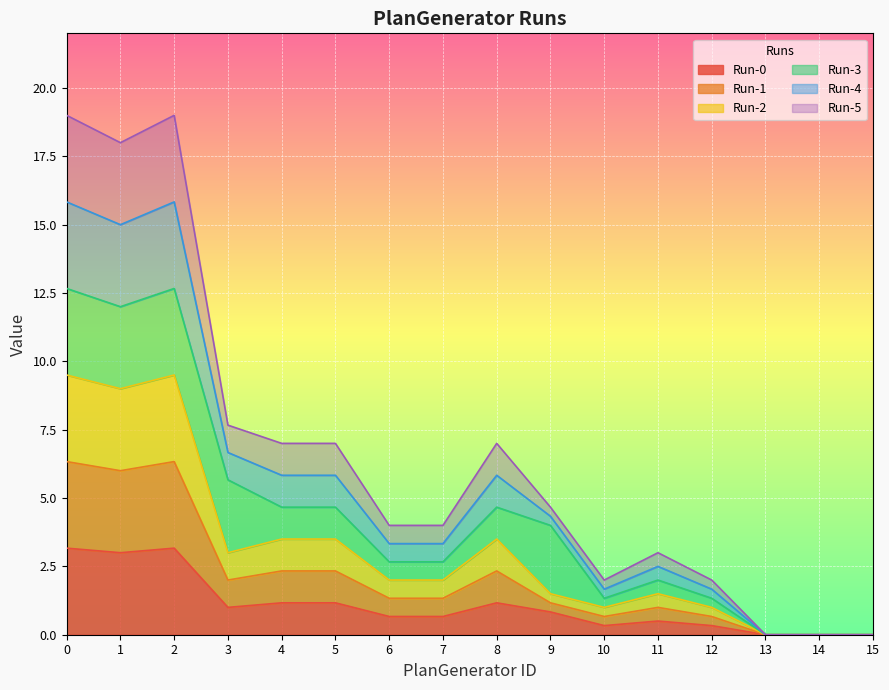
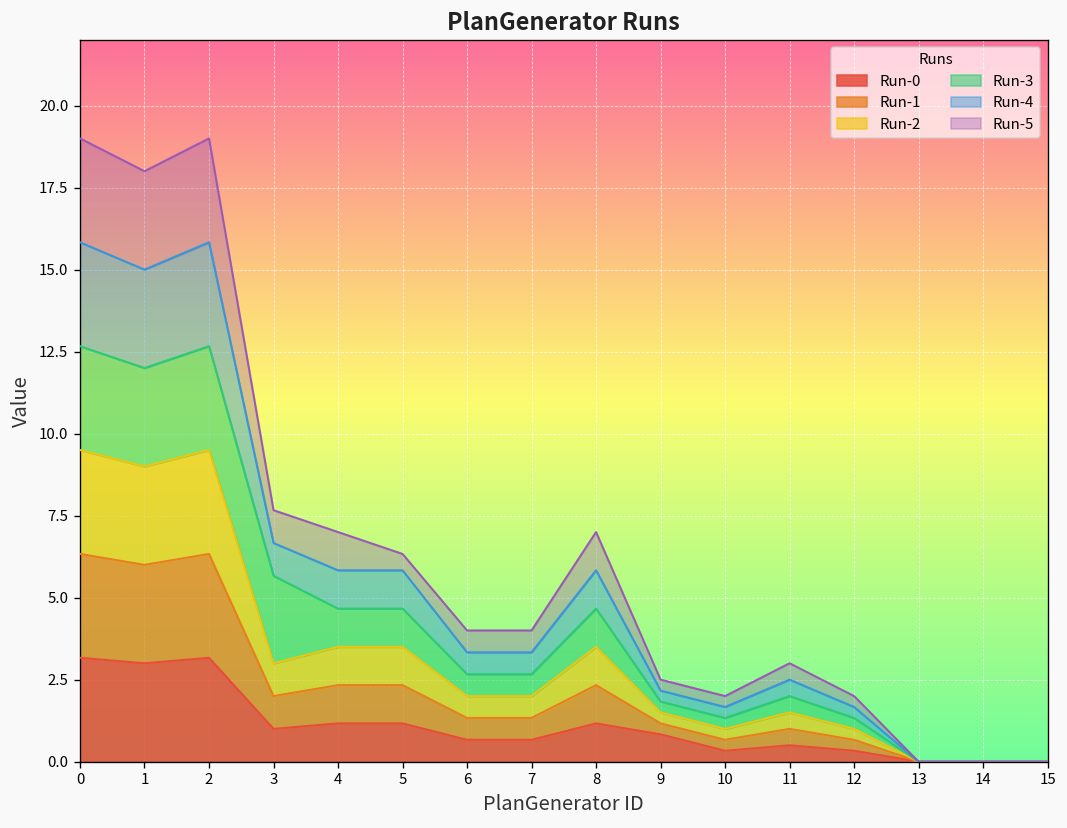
  {
    "Run-3": {
      "0": 3.2,
      "1": 3.0,
      "2": 3.2,
      "3": 2.7,
      "4": 1.2,
      "5": 1.2,
      "6": 0.7,
      "7": 0.7,
      "8": 1.2,
-     "9": 2.5,
+     "9": 0.3,
      "10": 0.3,
      "11": 0.5,
      "12": 0.3
    },
    "Run-4": {
      "0": 3.2,
      "1": 3.0,
      "2": 3.2,
      "3": 1.0,
      "4": 1.2,
      "5": 1.2,
      "6": 0.7,
      "7": 0.7,
      "8": 1.2,
      "9": 0.3,
      "10": 0.3,
      "11": 0.5,
      "12": 0.3
    },
    "Run-5": {
      "0": 19.0,
      "1": 18.0,
      "2": 19.0,
      "3": 7.7,
      "4": 7.0,
-     "5": 1.2,
+     "5": 0.5,
      "6": 4.0,
      "7": 4.0,
      "8": 7.0,
      "10": 2.0,
      "11": 3.0,
      "12": 2.0
    }
  }
